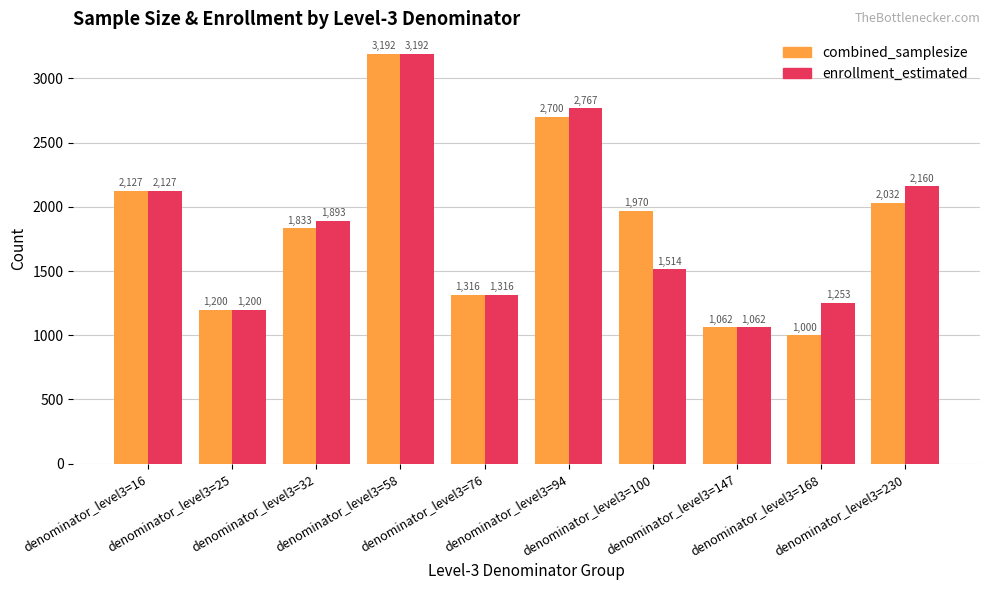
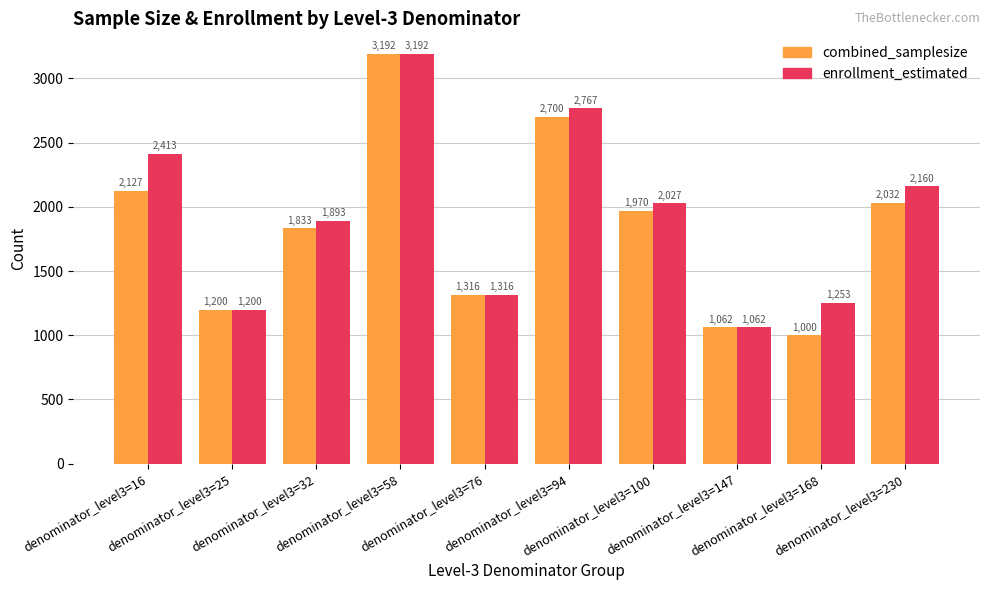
  {
    "combined_samplesize": {
      "denominator_level3=16": "2,127",
      "denominator_level3=25": "1,200",
      "denominator_level3=32": "1,833",
      "denominator_level3=58": "3,192",
      "denominator_level3=76": "1,316",
      "denominator_level3=94": "2,700",
      "denominator_level3=100": "1,970",
      "denominator_level3=147": "1,062",
      "denominator_level3=168": "1,000",
      "denominator_level3=230": "2,032"
    },
    "enrollment_estimated": {
-     "denominator_level3=16": "2,127",
+     "denominator_level3=16": "2,413",
      "denominator_level3=25": "1,200",
      "denominator_level3=32": "1,893",
      "denominator_level3=58": "3,192",
      "denominator_level3=76": "1,316",
      "denominator_level3=94": "2,767",
-     "denominator_level3=100": "1,514",
+     "denominator_level3=100": "2,027",
      "denominator_level3=147": "1,062",
      "denominator_level3=168": "1,253",
      "denominator_level3=230": "2,160"
    }
  }
